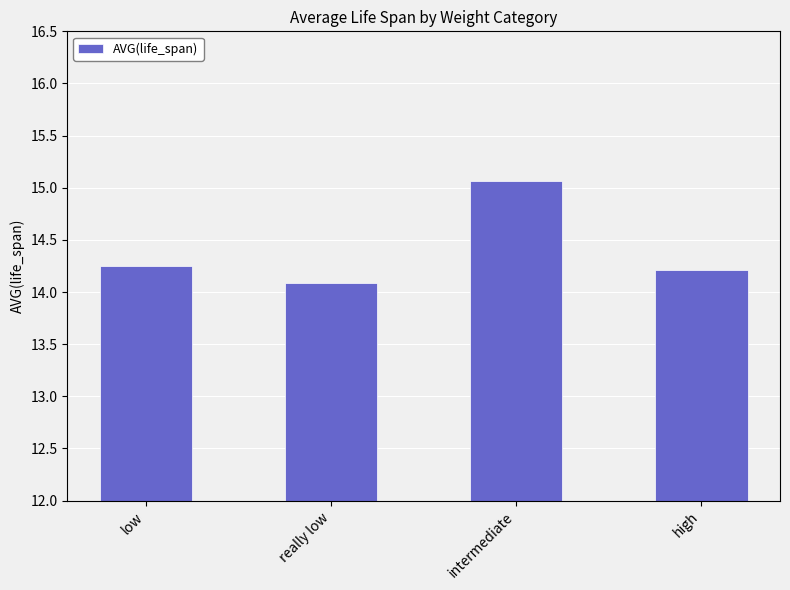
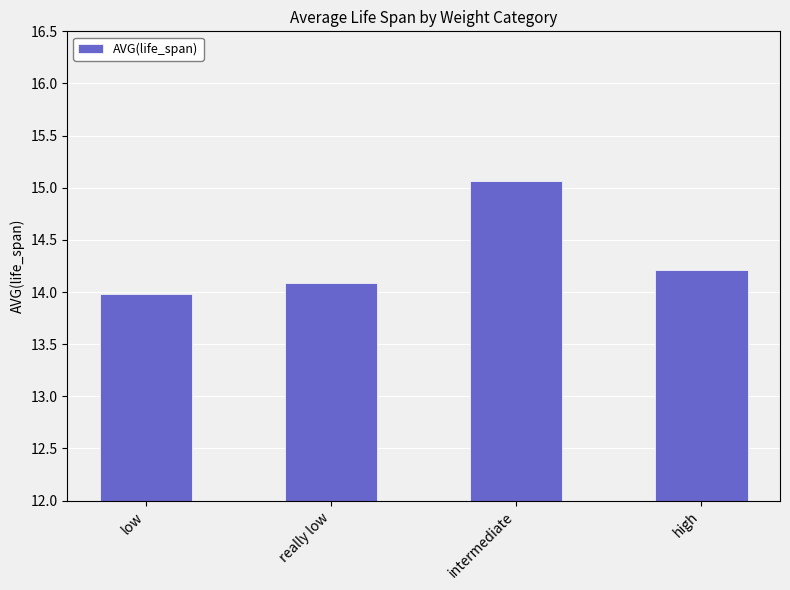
  {
-   "low": 14.25,
+   "low": 13.98,
    "really low": 14.08,
    "intermediate": 15.07,
    "high": 14.21
  }
